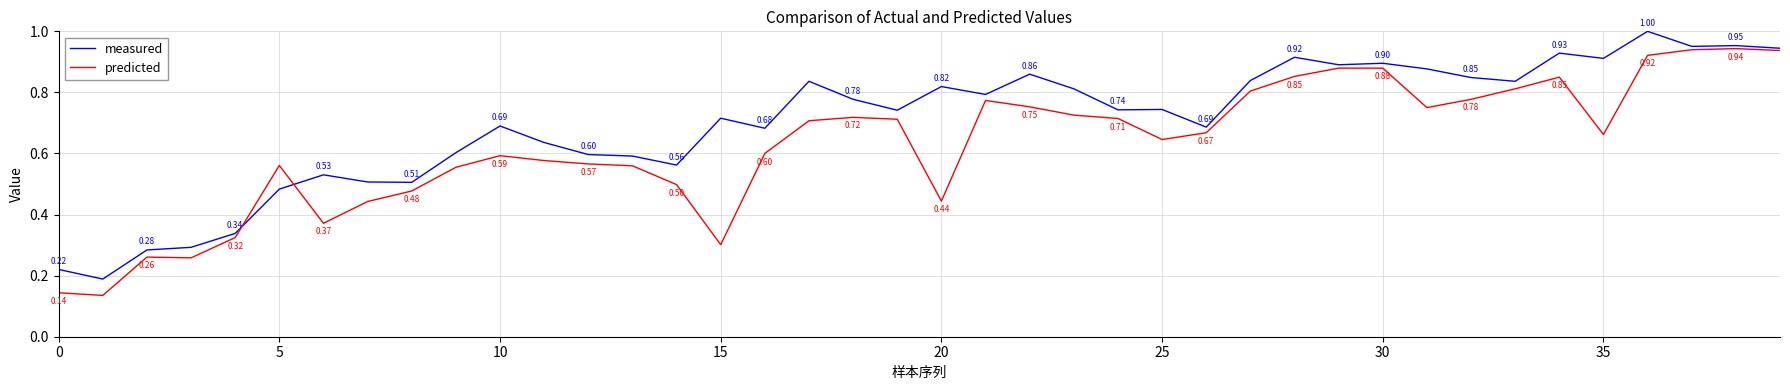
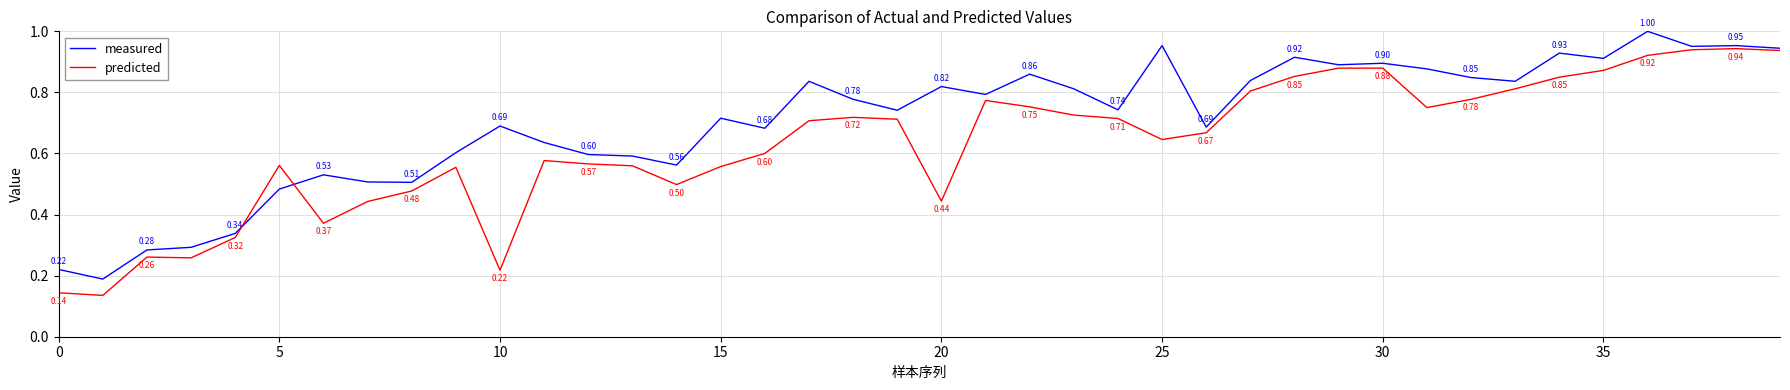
  {
    "measured": {
      "5": 0.48,
      "15": 0.72,
-     "25": 0.74,
+     "25": 0.95,
      "35": 0.91
    },
    "predicted": {
      "0": 0.14,
-     "10": 0.59,
-     "15": 0.30,
+     "10": 0.22,
+     "15": 0.56,
      "20": 0.44,
      "30": 0.88,
-     "35": 0.66
+     "35": 0.87
    }
  }
